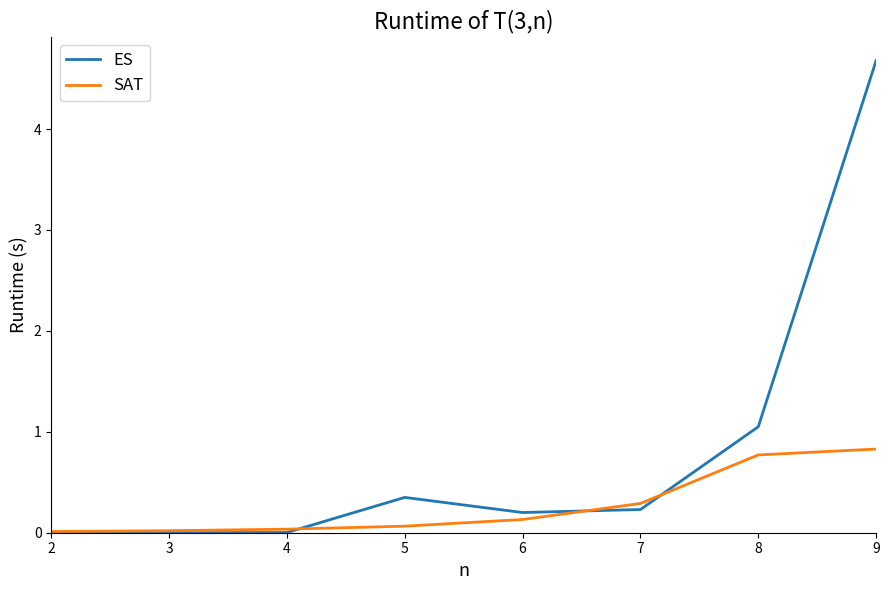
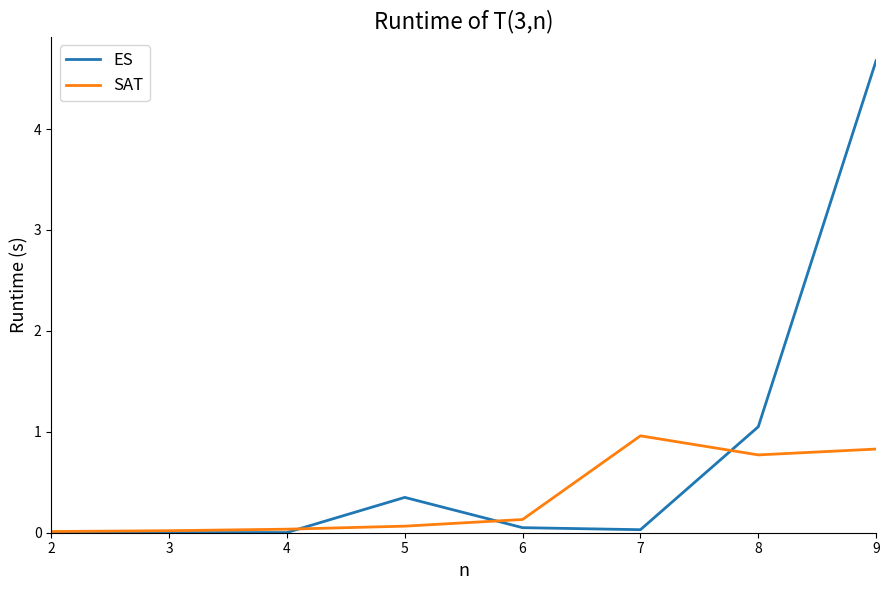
  {
    "ES": {
      "4": 0.00,
      "5": 0.35,
-     "6": 0.20,
-     "7": 0.23,
+     "6": 0.05,
+     "7": 0.03,
      "8": 1.05,
      "9": 4.68
    },
    "SAT": {
      "4": 0.04,
      "5": 0.07,
      "6": 0.13,
-     "7": 0.29,
+     "7": 0.96,
      "8": 0.77,
      "9": 0.83
    }
  }
